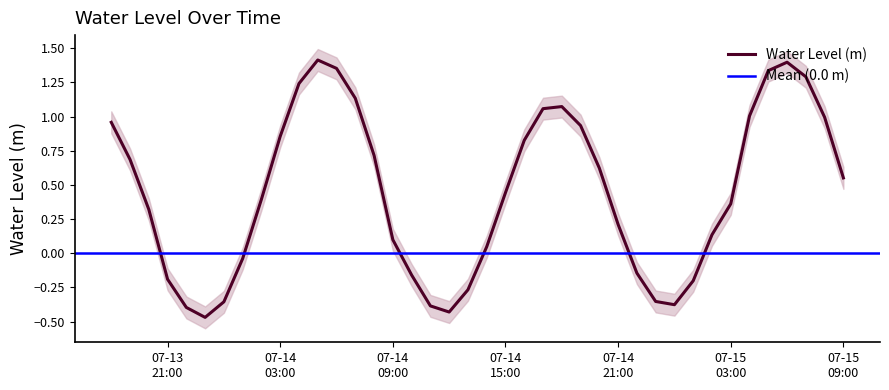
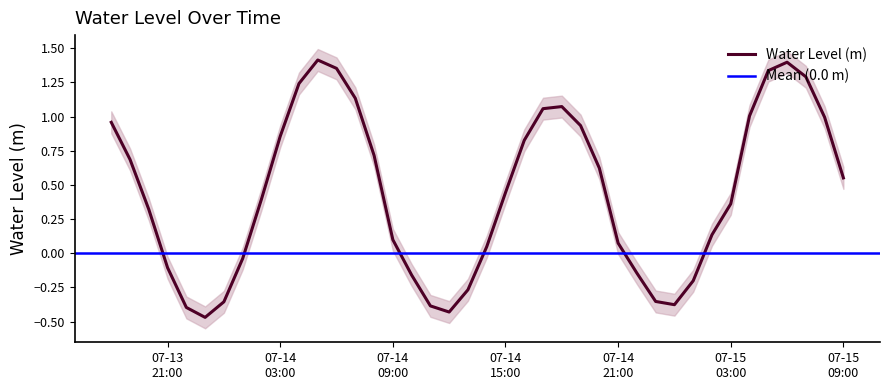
  {
    "Water Level (m)": {
-     "07-13 21:00": -0.19,
+     "07-13 21:00": -0.11,
      "07-14 03:00": 0.86,
      "07-14 09:00": 0.10,
      "07-14 15:00": 0.44,
-     "07-14 21:00": 0.21,
+     "07-14 21:00": 0.07,
      "07-15 03:00": 0.36,
      "07-15 09:00": 0.55
    }
  }
